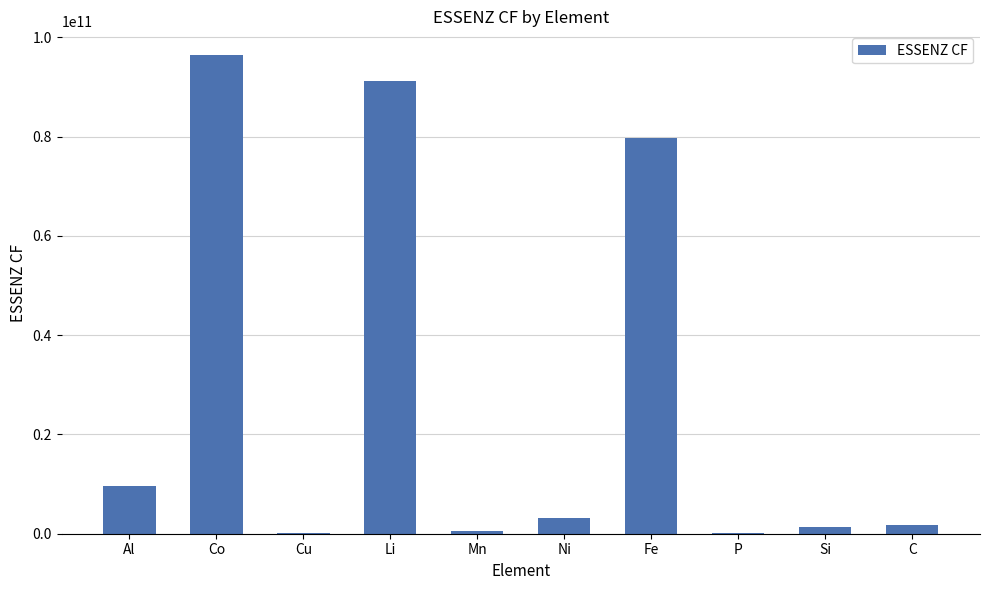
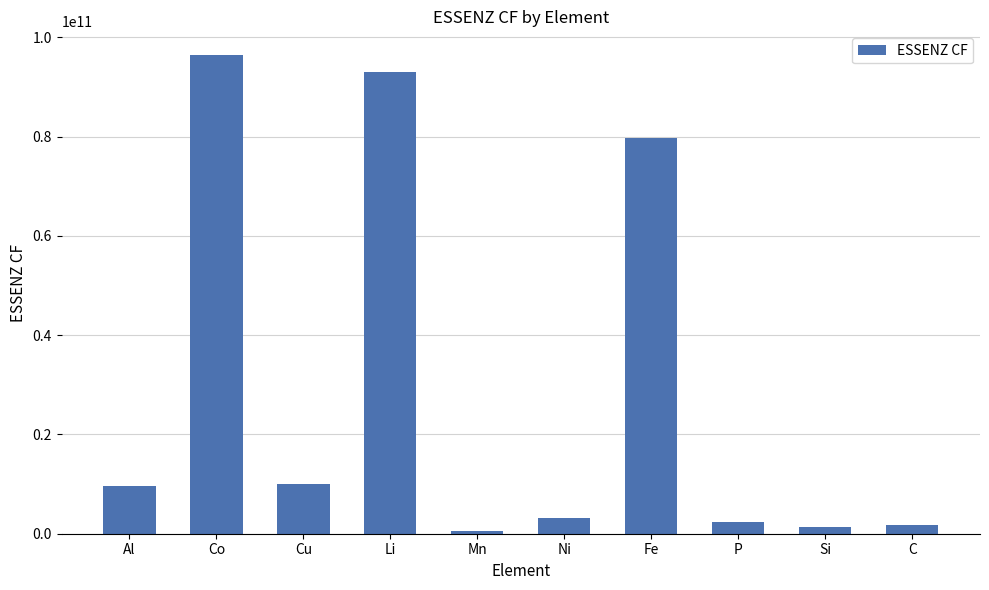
  {
    "Al": 10000000000,
    "Co": 96000000000,
-   "Cu": 0,
-   "Li": 91000000000,
+   "Cu": 10000000000,
+   "Li": 93000000000,
    "Ni": 3000000000,
    "Fe": 80000000000,
-   "P": 0,
+   "P": 2000000000,
    "Si": 1000000000,
    "C": 2000000000
  }
